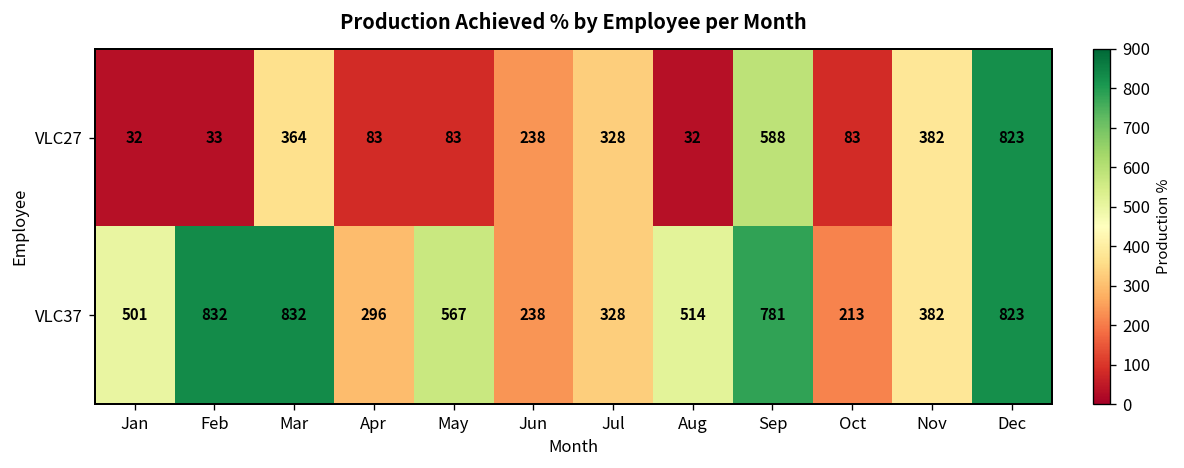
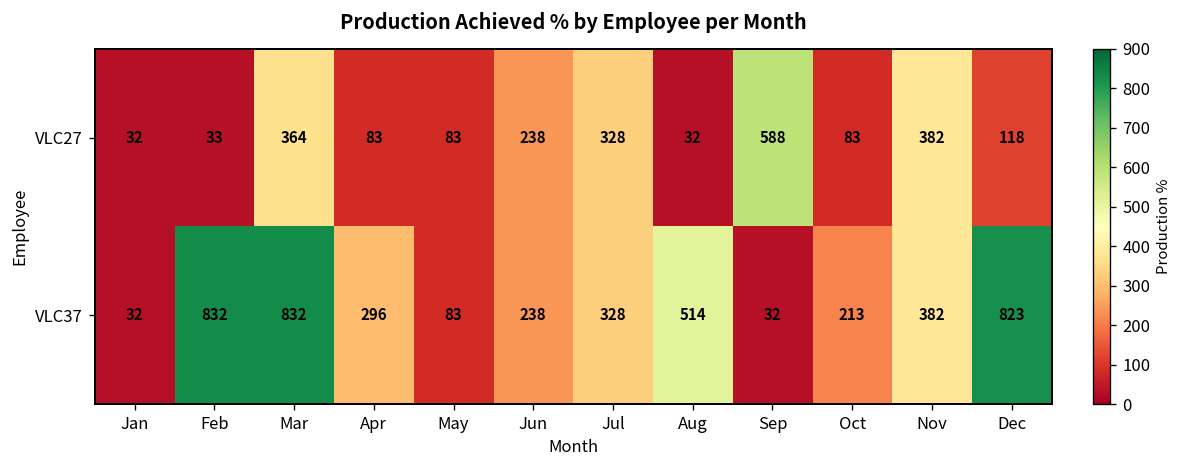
  {
    "VLC27": {
      "Jan": 32,
      "Feb": 33,
      "Mar": 364,
      "Apr": 83,
      "May": 83,
      "Jun": 238,
      "Jul": 328,
      "Aug": 32,
      "Sep": 588,
      "Oct": 83,
      "Nov": 382,
-     "Dec": 823
+     "Dec": 118
    },
    "VLC37": {
-     "Jan": 501,
+     "Jan": 32,
      "Feb": 832,
      "Mar": 832,
      "Apr": 296,
-     "May": 567,
+     "May": 83,
      "Jun": 238,
      "Jul": 328,
      "Aug": 514,
-     "Sep": 781,
+     "Sep": 32,
      "Oct": 213,
      "Nov": 382,
      "Dec": 823
    }
  }
